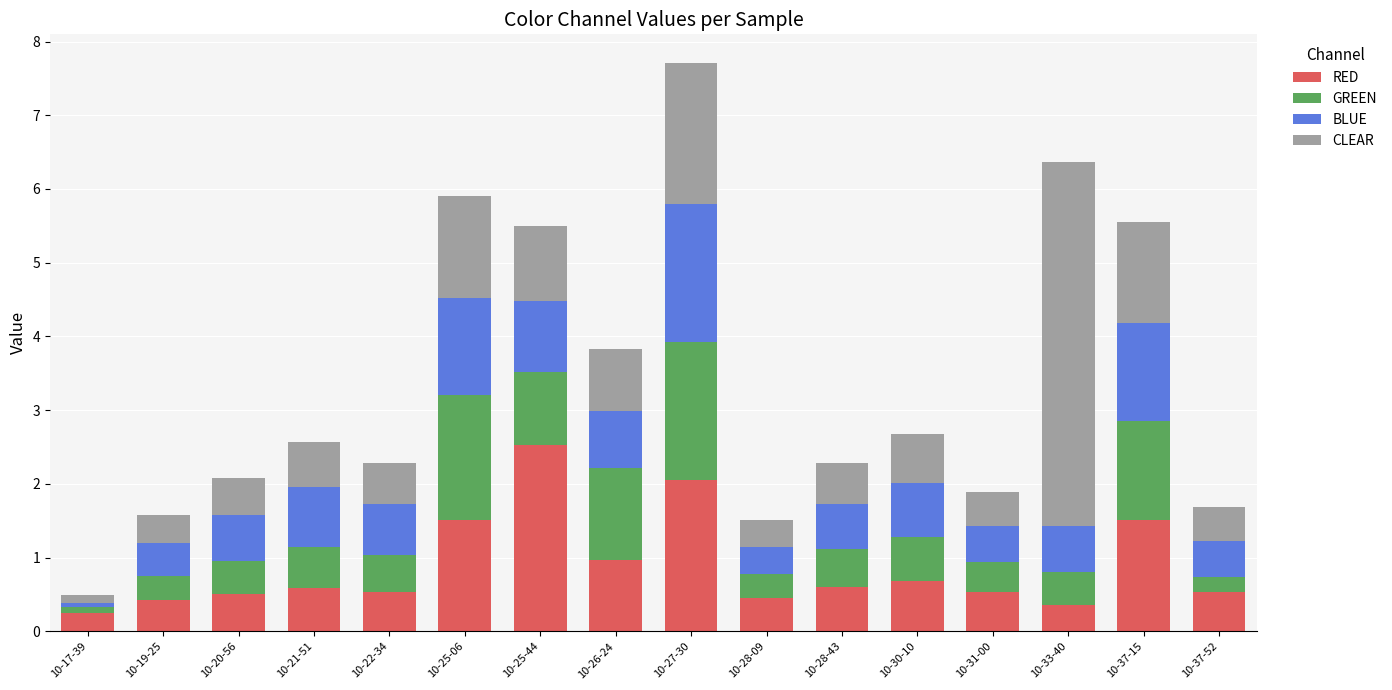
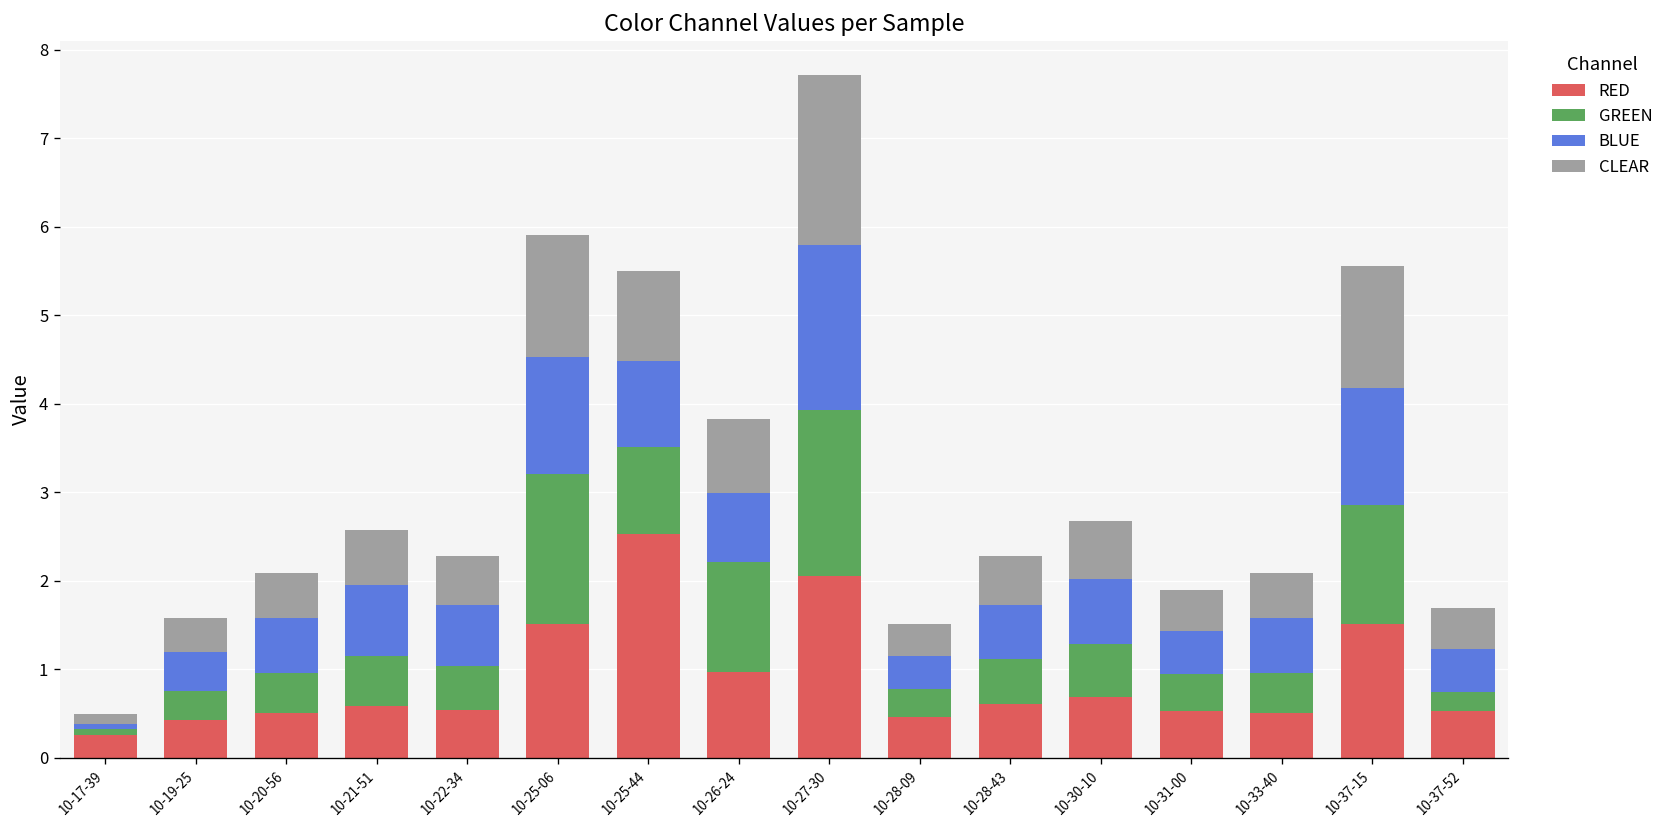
  {
    "RED": {
      "10-17-39": 0.3,
      "10-19-25": 0.4,
      "10-20-56": 0.5,
      "10-21-51": 0.6,
      "10-22-34": 0.5,
      "10-25-06": 1.5,
      "10-25-44": 2.5,
      "10-26-24": 1.0,
      "10-27-30": 2.0,
      "10-28-09": 0.5,
      "10-28-43": 0.6,
      "10-30-10": 0.7,
      "10-31-00": 0.5,
-     "10-33-40": 0.4,
+     "10-33-40": 0.5,
      "10-37-15": 1.5,
      "10-37-52": 0.5
    },
    "GREEN": {
      "10-17-39": 0.1,
      "10-19-25": 0.3,
      "10-20-56": 0.5,
      "10-21-51": 0.6,
      "10-22-34": 0.5,
      "10-25-06": 1.7,
      "10-25-44": 1.0,
      "10-26-24": 1.2,
      "10-27-30": 1.9,
      "10-28-09": 0.3,
      "10-28-43": 0.5,
      "10-30-10": 0.6,
      "10-31-00": 0.4,
      "10-33-40": 0.5,
      "10-37-15": 1.3,
      "10-37-52": 0.2
    },
    "BLUE": {
      "10-17-39": 0.1,
      "10-19-25": 0.4,
      "10-20-56": 0.6,
      "10-21-51": 0.8,
      "10-22-34": 0.7,
      "10-25-06": 1.3,
      "10-25-44": 1.0,
      "10-26-24": 0.8,
      "10-27-30": 1.9,
      "10-28-09": 0.4,
      "10-28-43": 0.6,
      "10-30-10": 0.7,
      "10-31-00": 0.5,
      "10-33-40": 0.6,
      "10-37-15": 1.3,
      "10-37-52": 0.5
    },
    "CLEAR": {
      "10-17-39": 0.1,
      "10-19-25": 0.4,
      "10-20-56": 0.5,
      "10-21-51": 0.6,
      "10-22-34": 0.6,
      "10-25-06": 1.4,
      "10-25-44": 1.0,
      "10-26-24": 0.8,
      "10-27-30": 1.9,
      "10-28-09": 0.4,
      "10-28-43": 0.6,
      "10-30-10": 0.7,
      "10-31-00": 0.5,
-     "10-33-40": 4.9,
+     "10-33-40": 0.5,
      "10-37-15": 1.4,
      "10-37-52": 0.5
    }
  }
